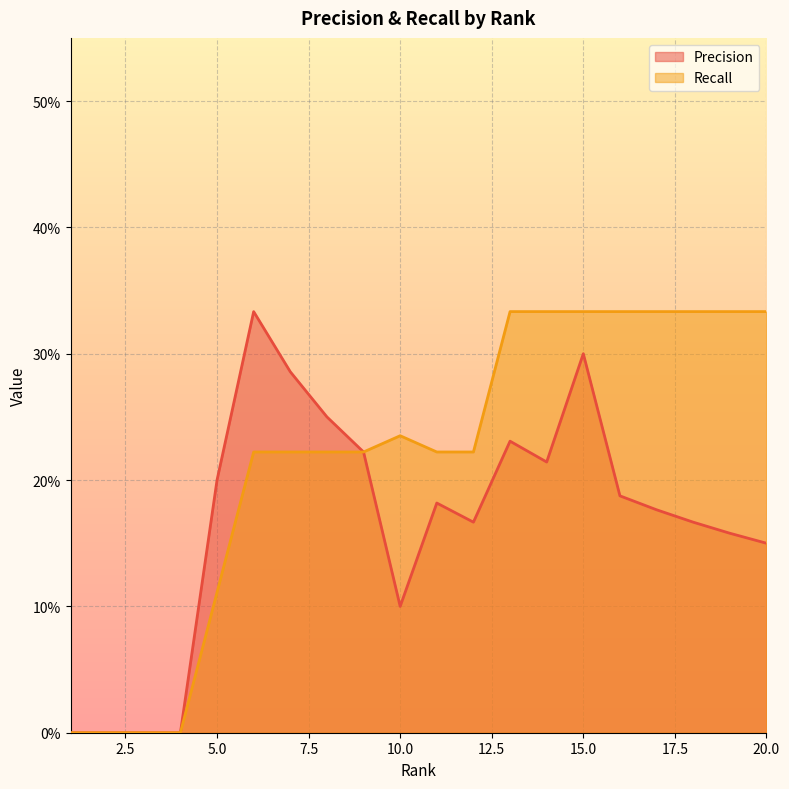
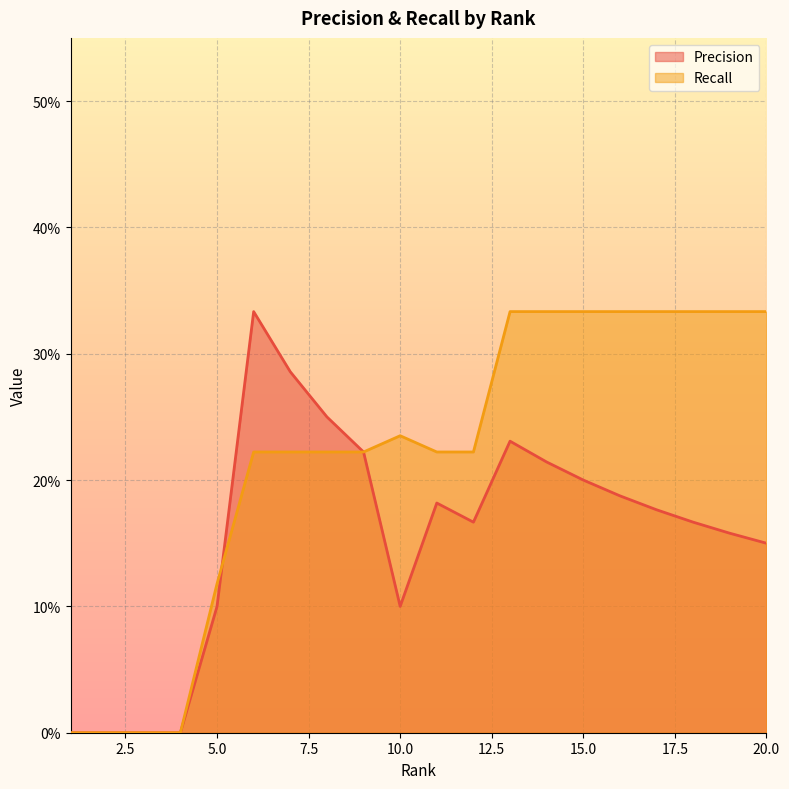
  {
    "Precision": {
-     "5.0": "20.0%",
+     "5.0": "10.0%",
      "10.0": "10.0%",
-     "15.0": "30.0%",
+     "15.0": "20.0%",
      "20.0": "15.0%"
    },
    "Recall": {
-     "5.0": "11.1%",
+     "5.0": "11.8%",
      "10.0": "23.5%",
      "15.0": "33.3%",
      "20.0": "33.3%"
    }
  }
